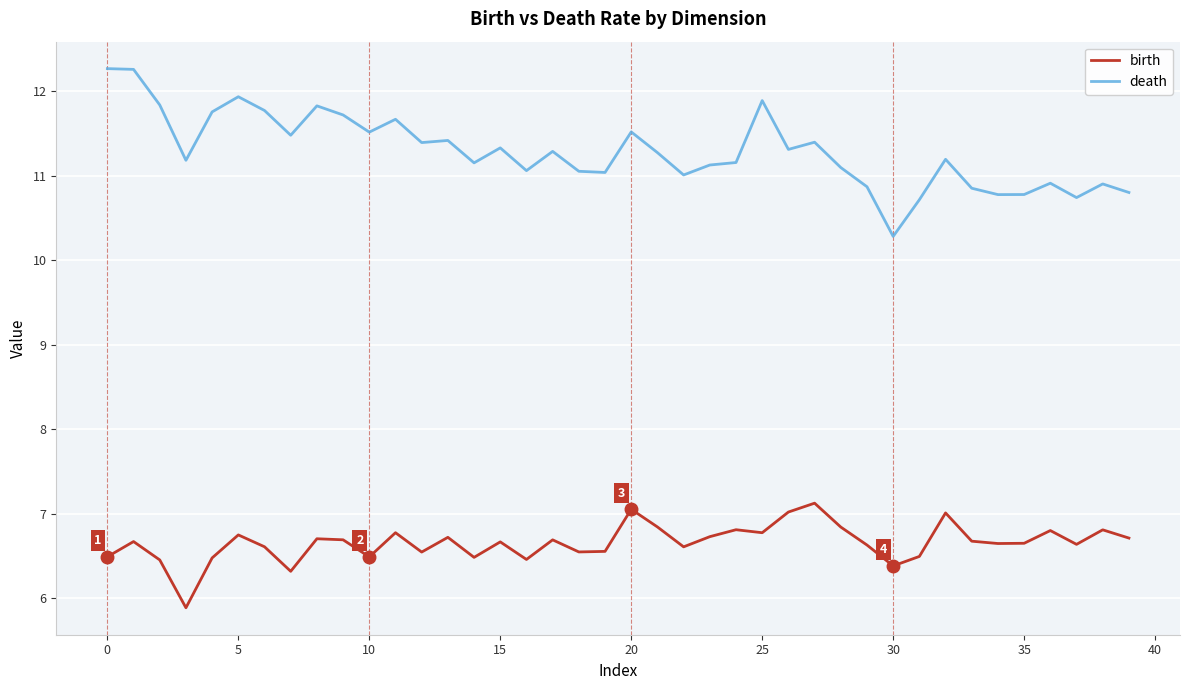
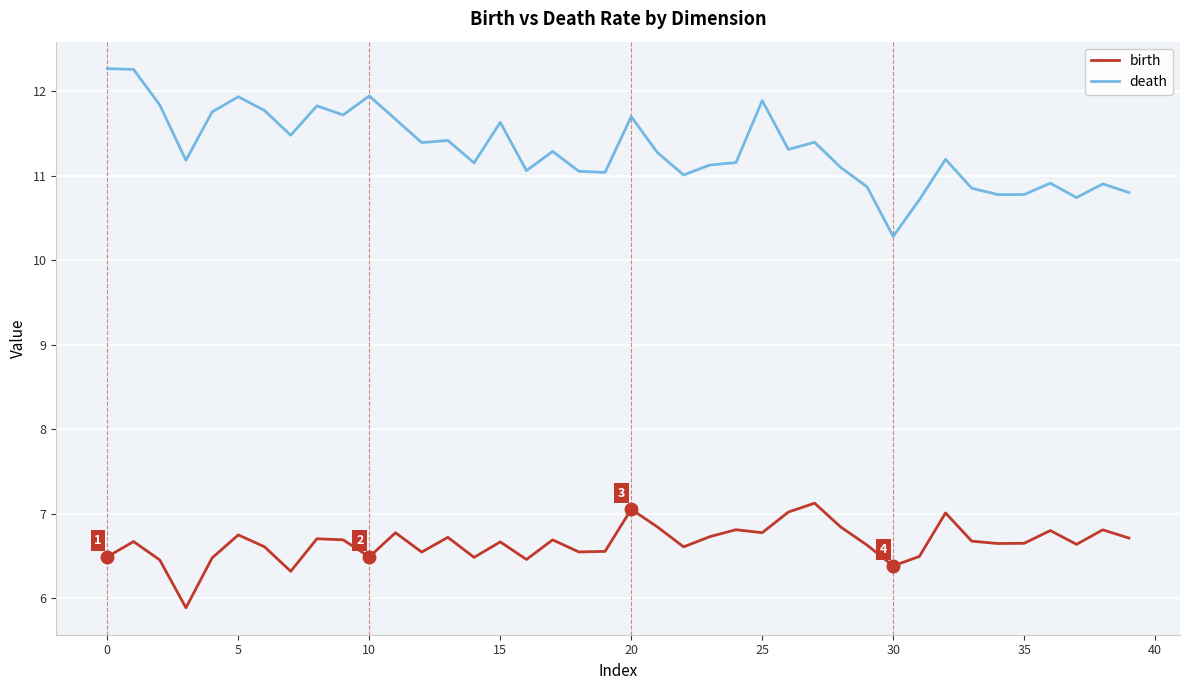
  {
    "death": {
      "0": 12.3,
      "5": 11.9,
-     "10": 11.5,
-     "15": 11.3,
-     "20": 11.5,
+     "10": 11.9,
+     "15": 11.6,
+     "20": 11.7,
      "25": 11.9,
      "30": 10.3,
      "35": 10.8
    }
  }
